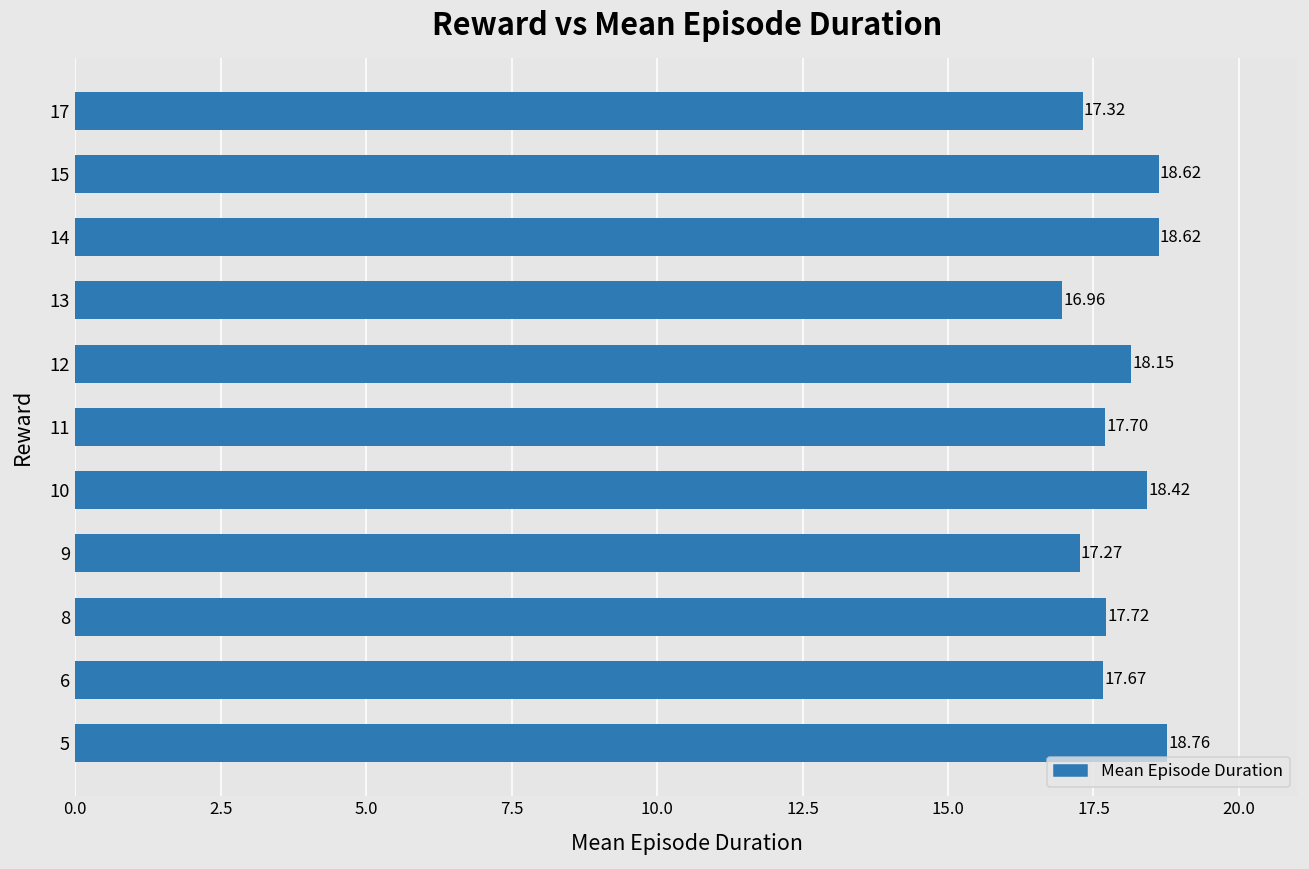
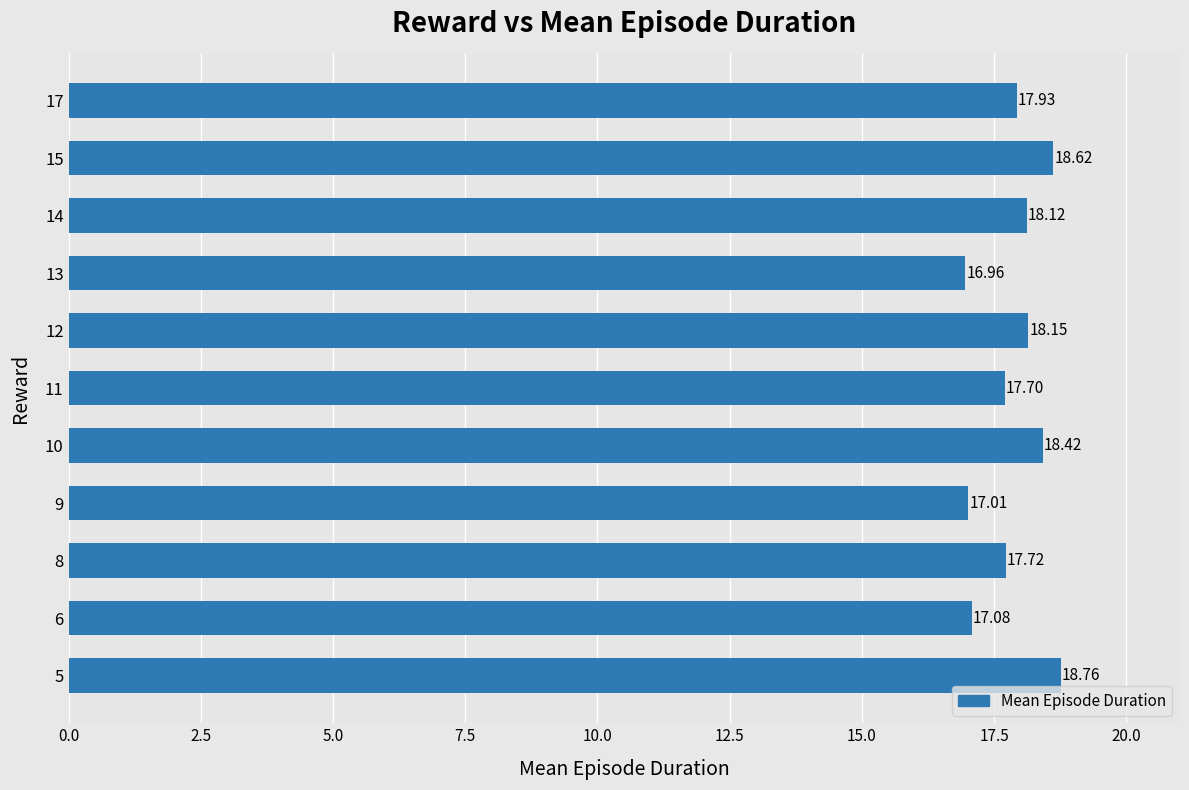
  {
-   "17": 17.32,
+   "17": 17.93,
    "15": 18.62,
-   "14": 18.62,
+   "14": 18.12,
    "13": 16.96,
    "12": 18.15,
    "11": 17.70,
    "10": 18.42,
-   "9": 17.27,
+   "9": 17.01,
    "8": 17.72,
-   "6": 17.67,
+   "6": 17.08,
    "5": 18.76
  }
